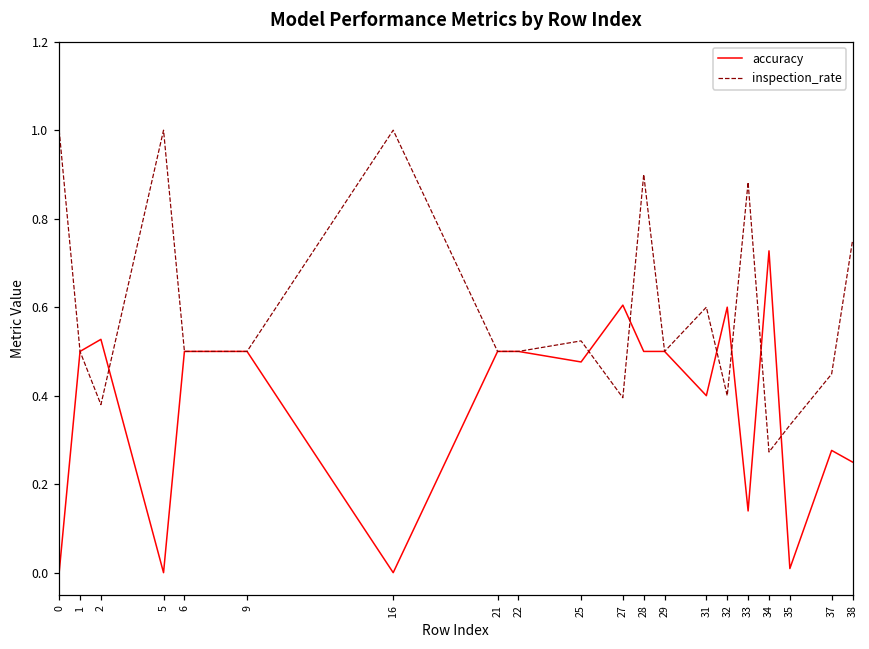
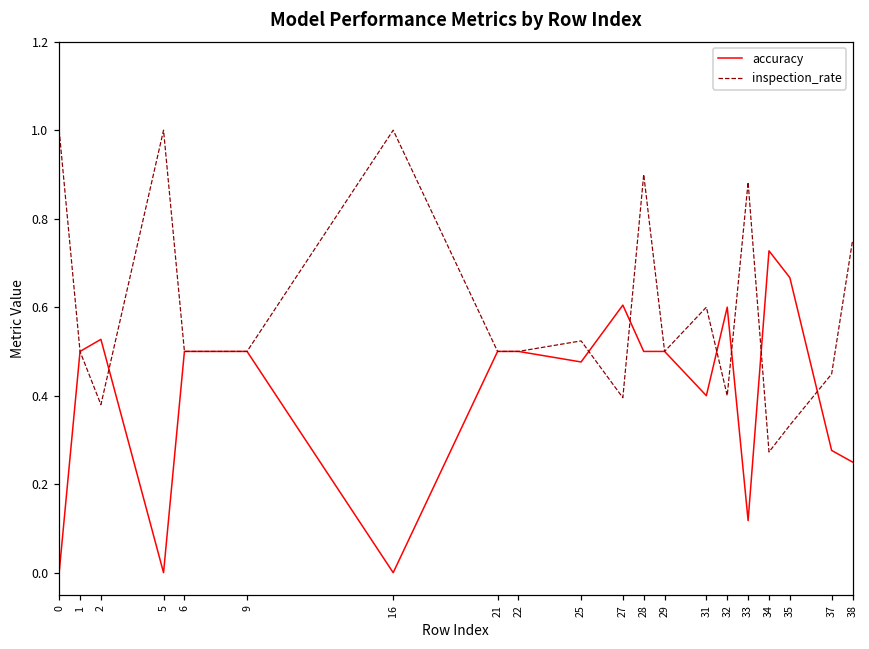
  {
    "accuracy": {
      "0": 0.00,
      "2": 0.53,
      "5": 0.00,
      "16": 0.00,
      "25": 0.48,
      "27": 0.60,
      "28": 0.50,
      "31": 0.40,
      "32": 0.60,
-     "33": 0.14,
+     "33": 0.12,
      "34": 0.73,
-     "35": 0.01,
+     "35": 0.67,
      "37": 0.28,
      "38": 0.25
    },
    "inspection_rate": {
      "0": 1.00,
      "2": 0.38,
      "5": 1.00,
      "16": 1.00,
      "25": 0.52,
      "27": 0.40,
      "28": 0.90,
      "31": 0.60,
      "32": 0.40,
      "33": 0.88,
      "34": 0.27,
      "35": 0.33,
      "37": 0.45,
      "38": 0.75
    }
  }
